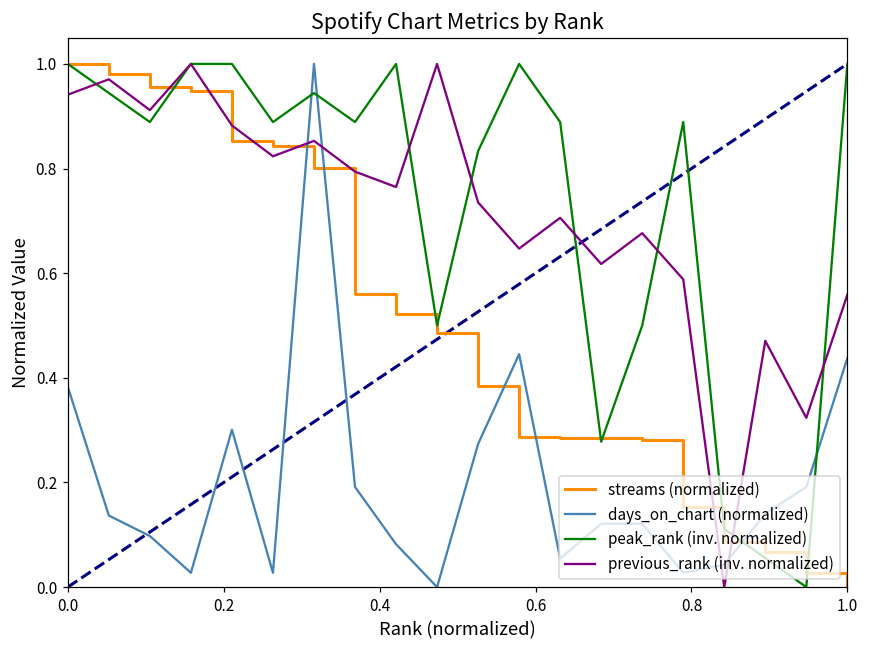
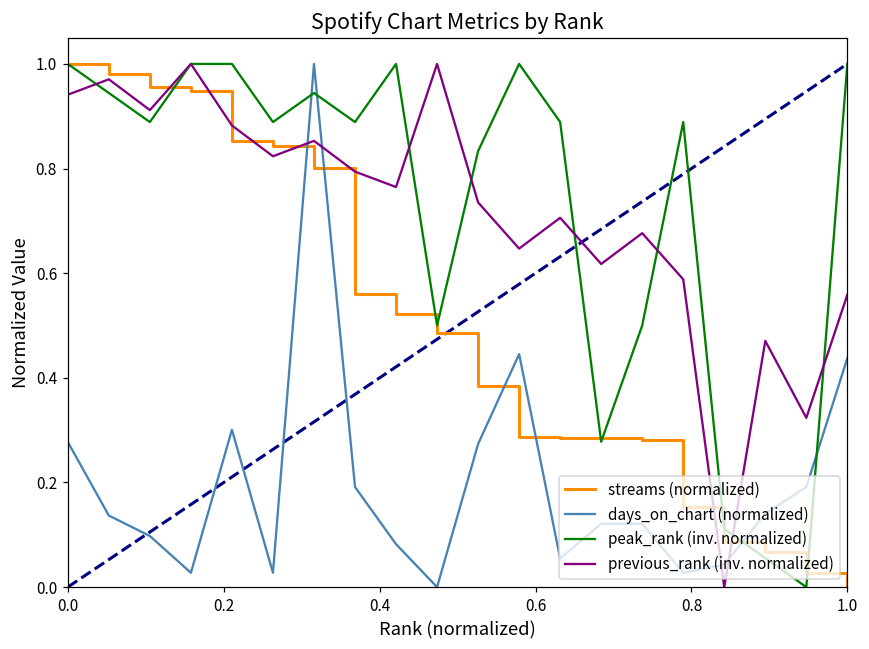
  {
    "streams (normalized)": {
      "1.0": 0.00
    },
    "days_on_chart (normalized)": {
-     "0.0": 0.38,
+     "0.0": 0.28,
      "1.0": 0.44
    },
    "previous_rank (inv. normalized)": {
      "0.0": 0.94,
      "1.0": 0.56
    }
  }
